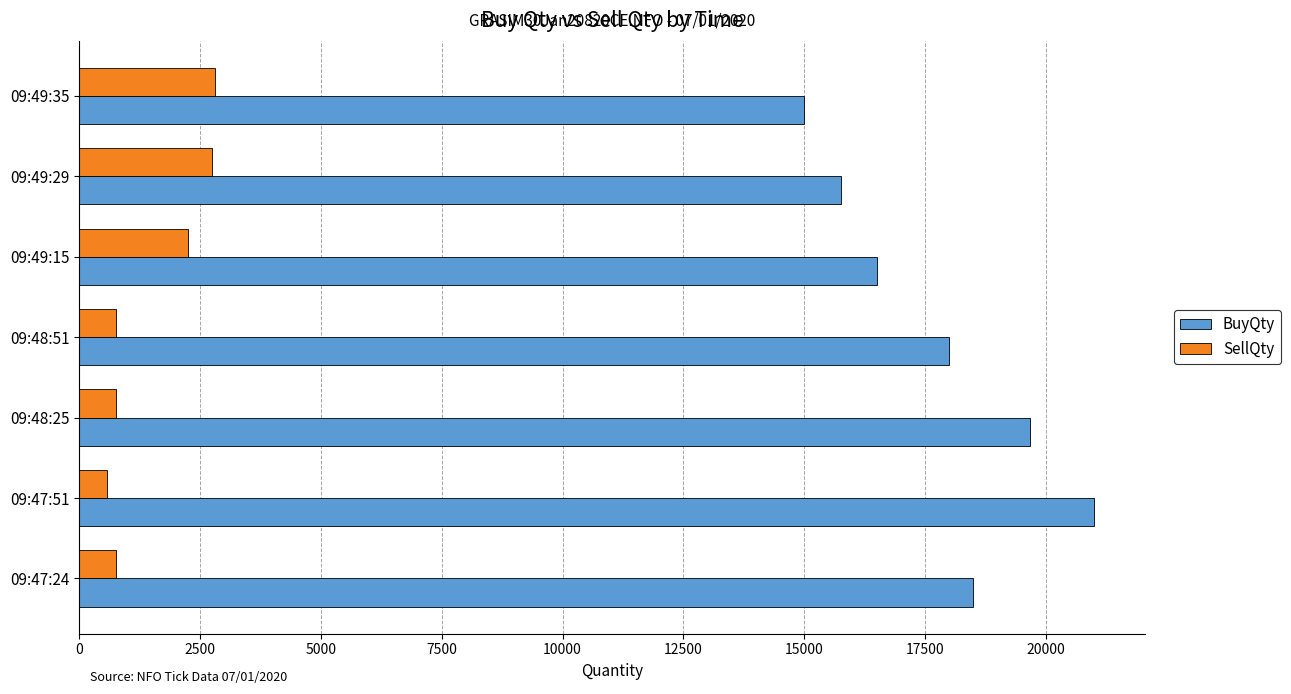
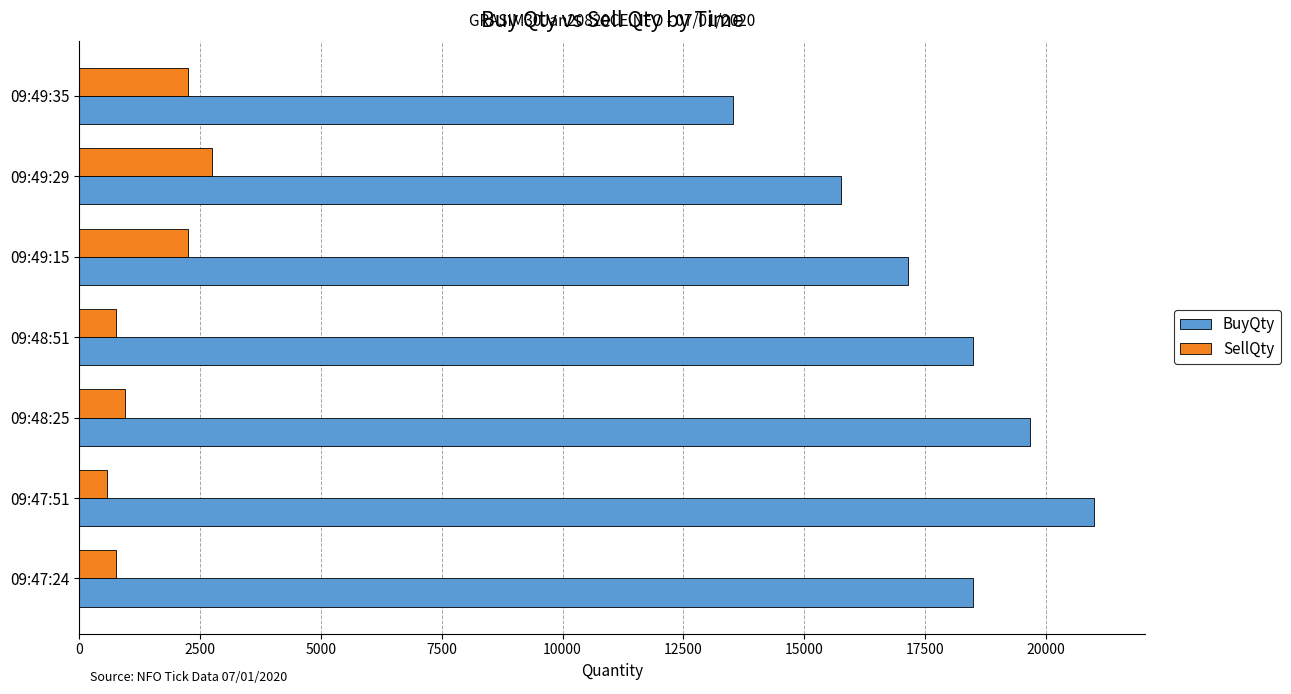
  {
    "BuyQty": {
-     "09:49:35": 15000,
+     "09:49:35": 13500,
      "09:49:29": 15800,
-     "09:49:15": 16500,
-     "09:48:51": 18000,
+     "09:49:15": 17100,
+     "09:48:51": 18500,
      "09:48:25": 19700,
      "09:47:51": 21000,
      "09:47:24": 18500
    },
    "SellQty": {
-     "09:49:35": 2800,
+     "09:49:35": 2300,
      "09:49:29": 2800,
      "09:49:15": 2300,
      "09:48:51": 800,
-     "09:48:25": 800,
+     "09:48:25": 900,
      "09:47:51": 600,
      "09:47:24": 800
    }
  }
